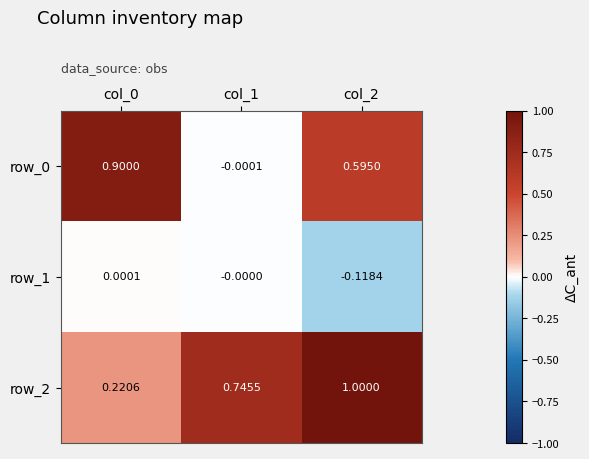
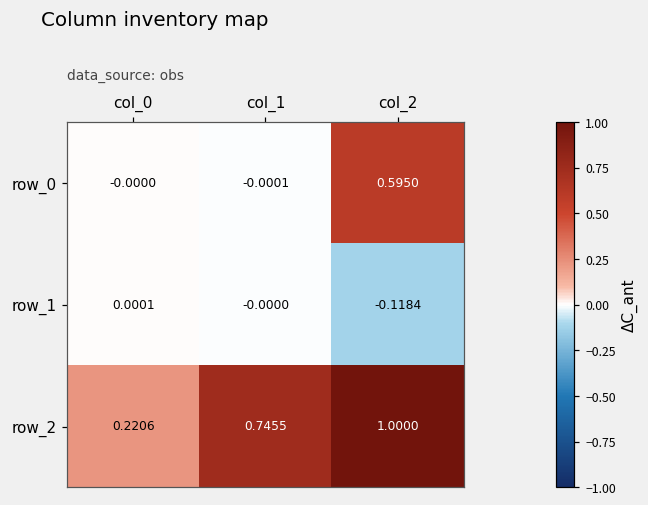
  {
    "row_0": {
-     "col_0": 0.9000,
+     "col_0": -0.0000,
      "col_1": -0.0001,
      "col_2": 0.5950
    },
    "row_1": {
      "col_0": 0.0001,
      "col_1": -0.0000,
      "col_2": -0.1184
    },
    "row_2": {
      "col_0": 0.2206,
      "col_1": 0.7455,
      "col_2": 1.0000
    }
  }
